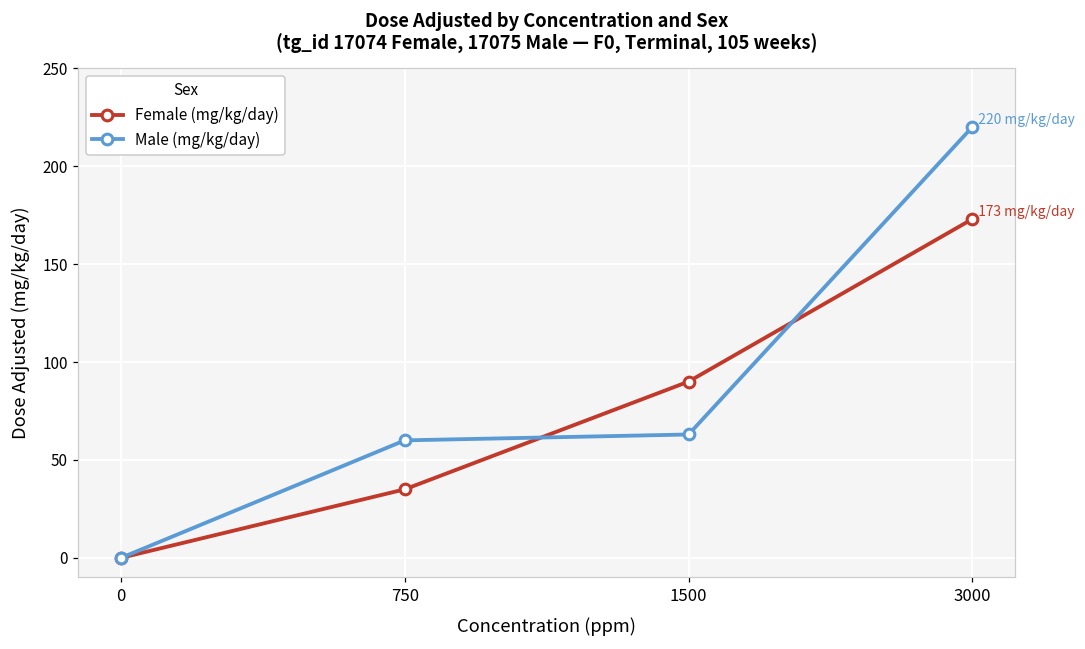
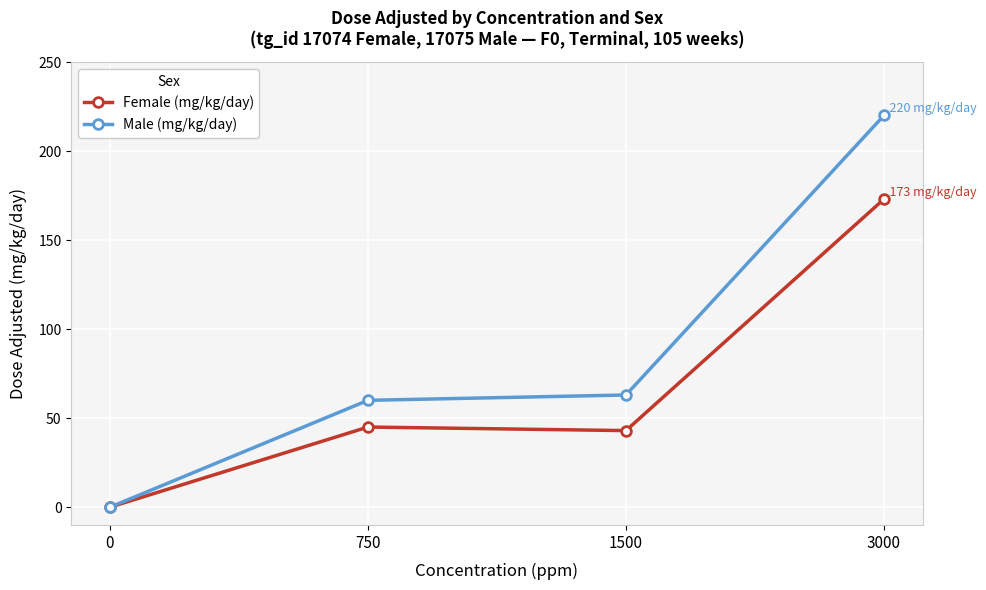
  {
    "Female (mg/kg/day)": {
-     "750": 35,
-     "1500": 90
+     "750": 45,
+     "1500": 43
    },
    "Male (mg/kg/day)": {
      "3000": 220
    }
  }
